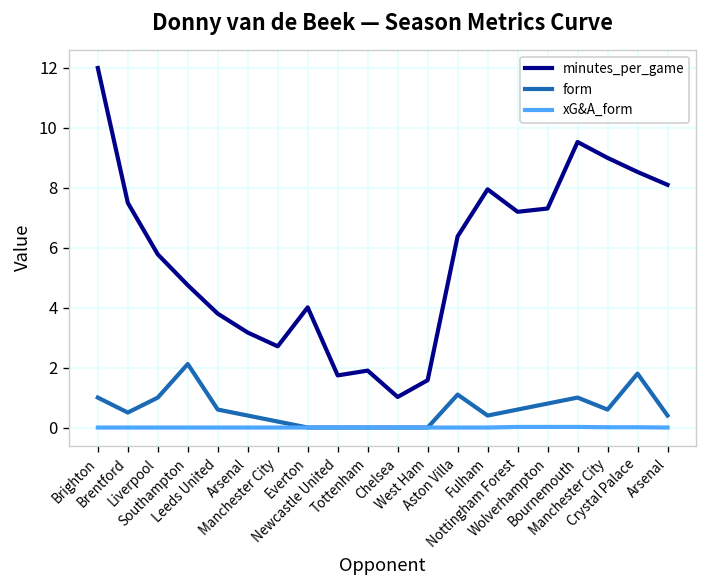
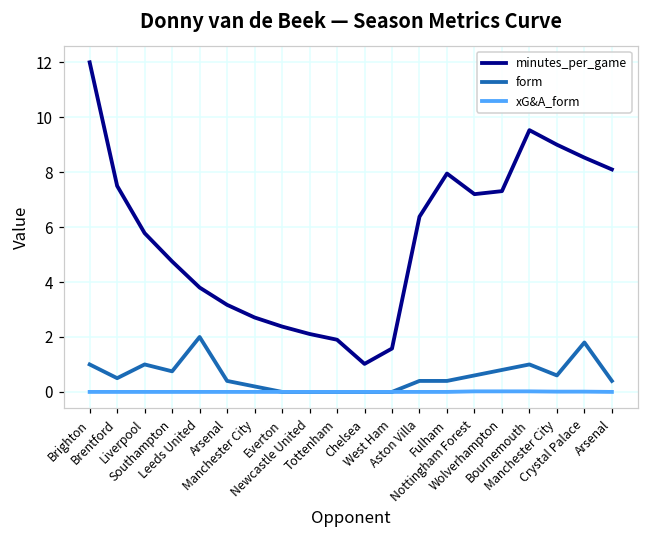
  {
    "minutes_per_game": {
      "Brighton": 12.0,
      "Brentford": 7.5,
      "Liverpool": 5.8,
      "Southampton": 4.8,
      "Leeds United": 3.8,
-     "Everton": 4.0,
-     "Newcastle United": 1.7,
+     "Everton": 2.4,
+     "Newcastle United": 2.1,
      "Tottenham": 1.9,
      "Chelsea": 1.0,
      "West Ham": 1.6,
      "Aston Villa": 6.4,
      "Fulham": 8.0,
      "Nottingham Forest": 7.2,
      "Wolverhampton": 7.3,
      "Bournemouth": 9.5,
      "Crystal Palace": 8.5
    },
    "form": {
      "Brighton": 1.0,
      "Brentford": 0.5,
      "Liverpool": 1.0,
-     "Southampton": 2.1,
-     "Leeds United": 0.6,
-     "Aston Villa": 1.1,
+     "Southampton": 0.8,
+     "Leeds United": 2.0,
+     "Aston Villa": 0.4,
      "Fulham": 0.4,
      "Nottingham Forest": 0.6,
      "Wolverhampton": 0.8,
      "Bournemouth": 1.0,
      "Crystal Palace": 1.8
    },
    "xG&A_form": {
      "Brighton": 0.0,
      "Brentford": 0.0,
      "Liverpool": 0.0,
      "Southampton": 0.0,
      "Leeds United": 0.0,
      "Aston Villa": 0.0,
      "Fulham": 0.0,
      "Nottingham Forest": 0.0,
      "Wolverhampton": 0.0,
      "Bournemouth": 0.0,
      "Crystal Palace": 0.0
    }
  }
